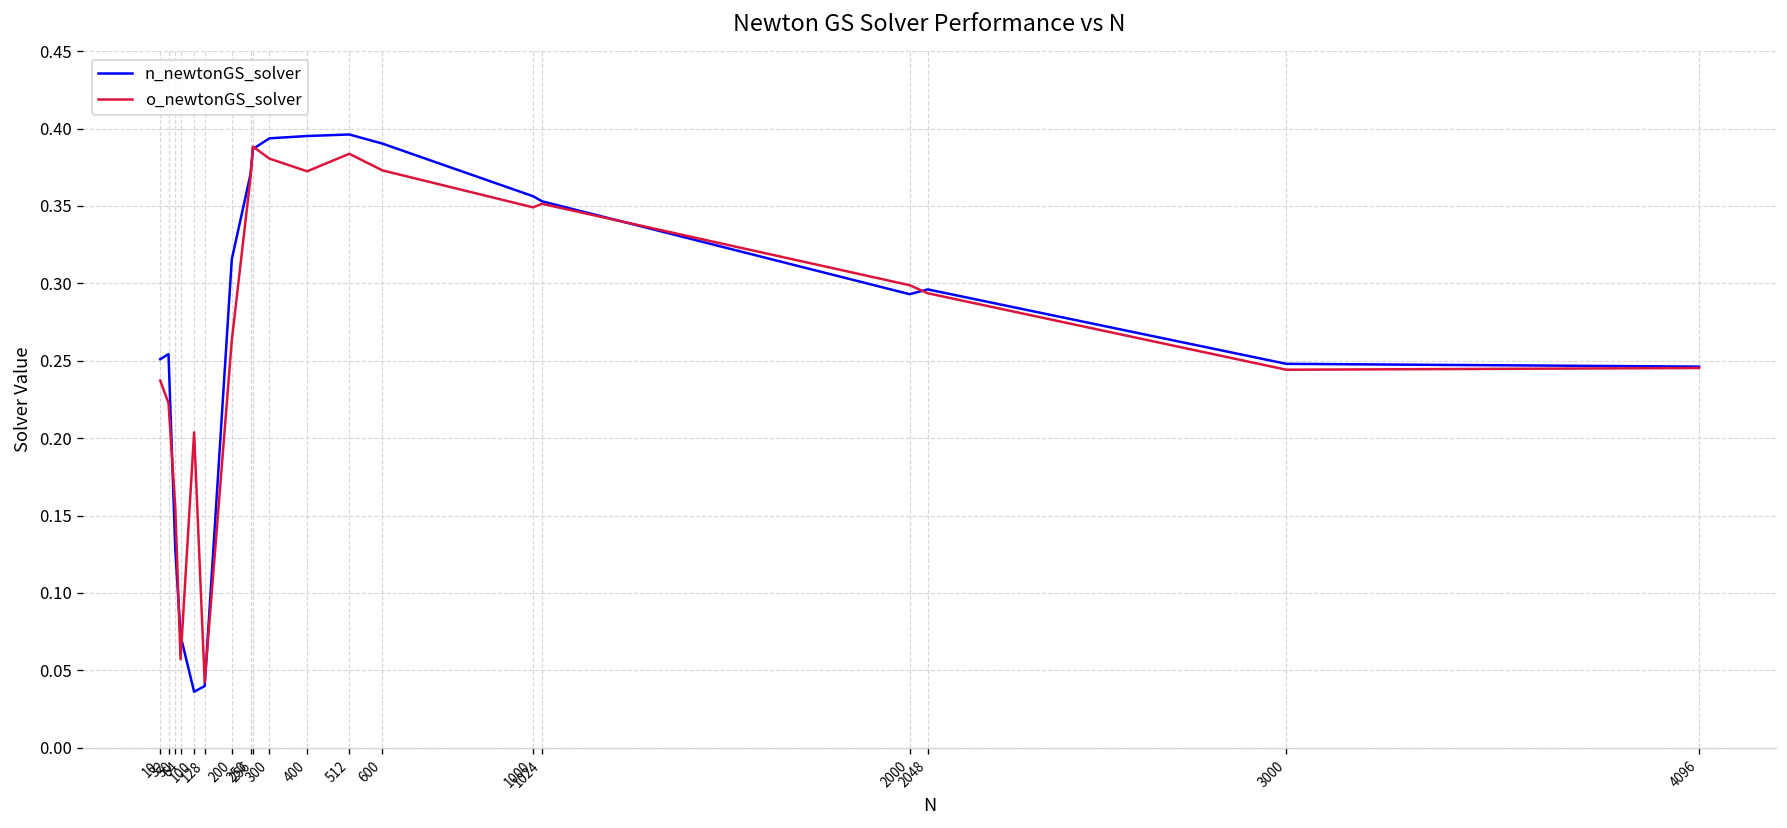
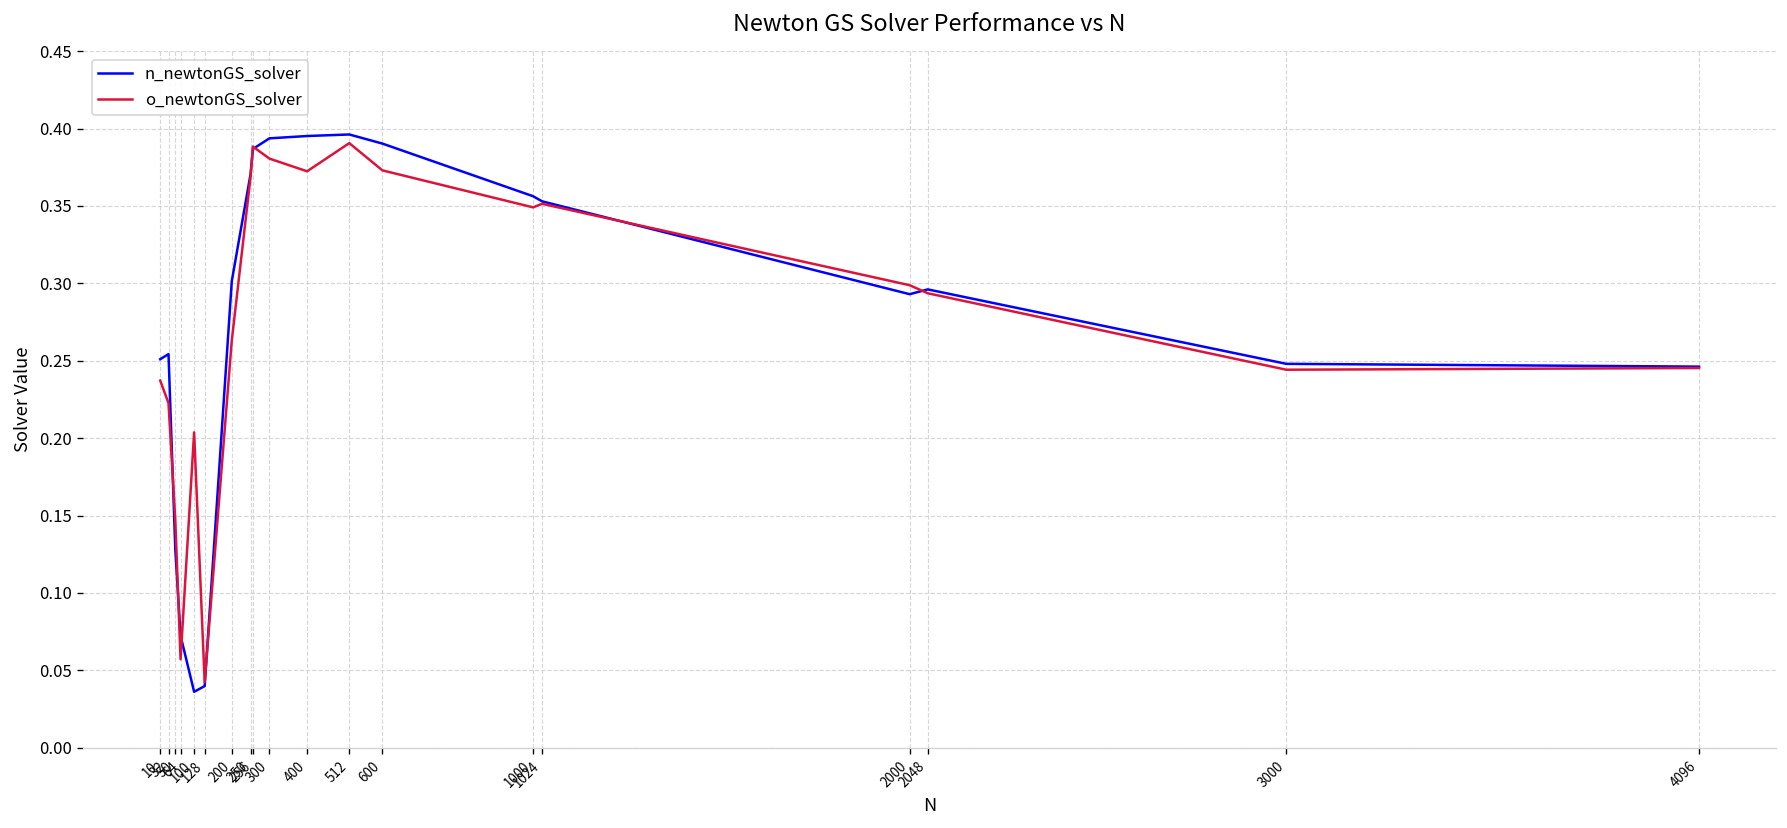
  {
    "n_newtonGS_solver": {
      "10": 0.251,
      "32": 0.254,
      "50": 0.128,
      "64": 0.072,
      "100": 0.036,
      "128": 0.040,
-     "200": 0.316,
+     "200": 0.301,
      "300": 0.394,
      "400": 0.395,
      "512": 0.396,
      "600": 0.390,
      "1000": 0.356,
      "2000": 0.293,
      "2048": 0.296,
      "3000": 0.248
    },
    "o_newtonGS_solver": {
      "10": 0.237,
      "32": 0.223,
-     "50": 0.155,
+     "50": 0.147,
      "64": 0.057,
      "100": 0.204,
      "128": 0.042,
      "200": 0.263,
      "300": 0.381,
      "400": 0.372,
-     "512": 0.384,
+     "512": 0.391,
      "600": 0.373,
      "1000": 0.349,
      "2000": 0.299,
      "2048": 0.294,
      "3000": 0.244
    }
  }
